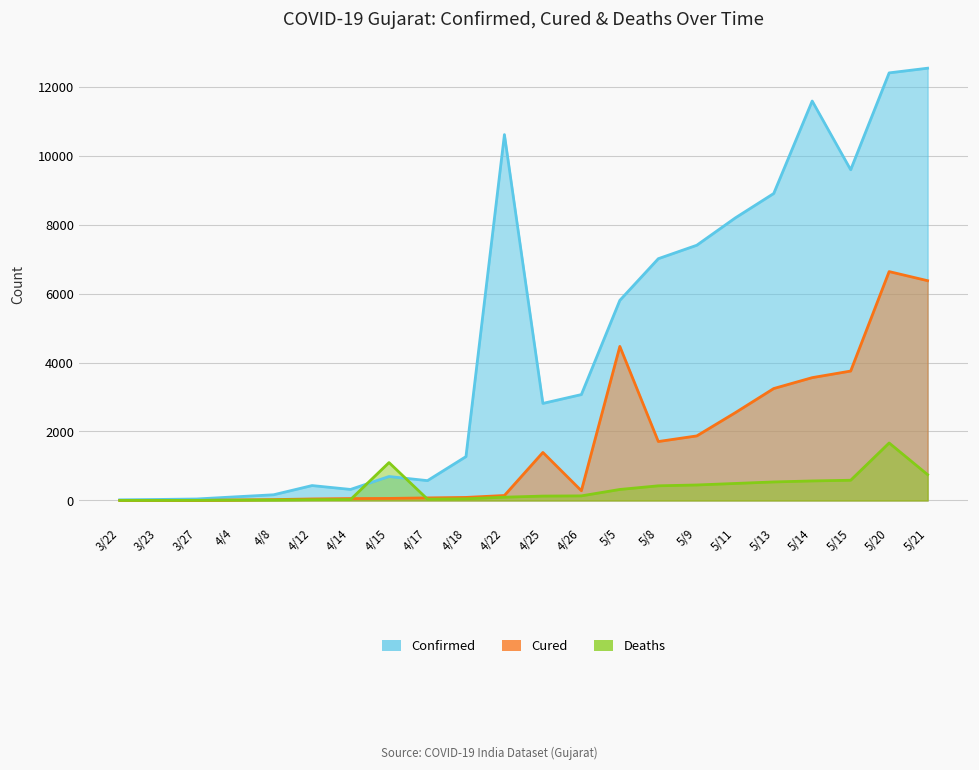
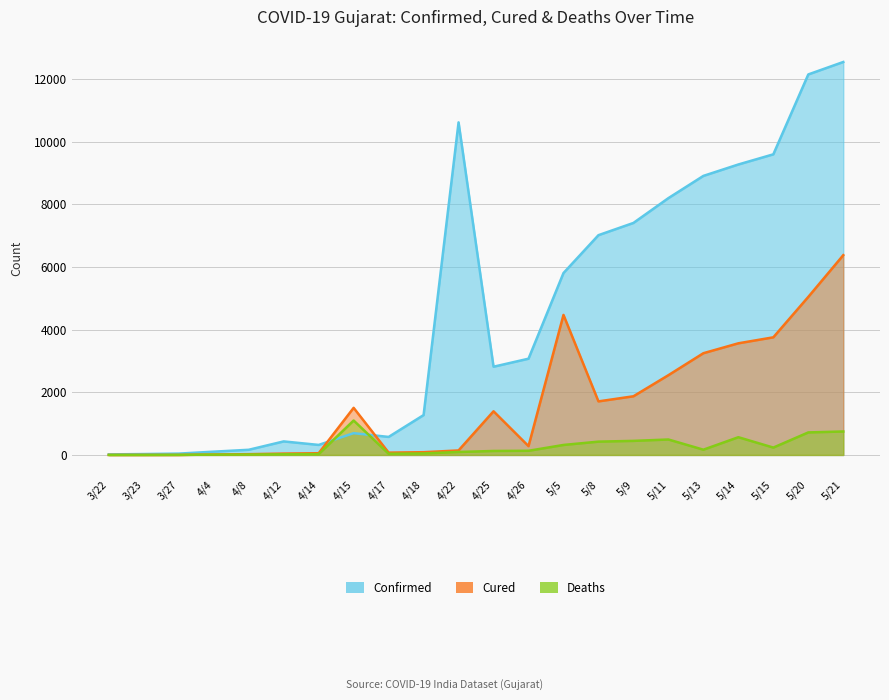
  {
    "Confirmed": {
      "4/4": 100,
      "4/8": 200,
      "4/12": 400,
      "4/14": 300,
      "4/15": 700,
      "4/17": 600,
      "4/18": 1300,
      "4/22": 10600,
      "4/25": 2800,
      "4/26": 3100,
      "5/5": 5800,
      "5/8": 7000,
      "5/9": 7400,
      "5/11": 8200,
      "5/13": 8900,
-     "5/14": 11600,
+     "5/14": 9300,
      "5/15": 9600,
-     "5/20": 12400,
+     "5/20": 12100,
      "5/21": 12500
    },
    "Cured": {
-     "4/15": 100,
+     "4/15": 1500,
      "4/25": 1400,
      "4/26": 300,
      "5/5": 4500,
      "5/8": 1700,
      "5/9": 1900,
      "5/11": 2500,
      "5/13": 3200,
      "5/14": 3600,
      "5/15": 3800,
-     "5/20": 6600,
+     "5/20": 5000,
      "5/21": 6400
    },
    "Deaths": {
      "4/15": 1100,
      "4/25": 100,
      "4/26": 100,
      "5/5": 300,
      "5/8": 400,
      "5/9": 400,
      "5/11": 500,
-     "5/13": 500,
+     "5/13": 200,
      "5/14": 600,
-     "5/15": 600,
-     "5/20": 1700,
+     "5/15": 200,
+     "5/20": 700,
      "5/21": 700
    }
  }
